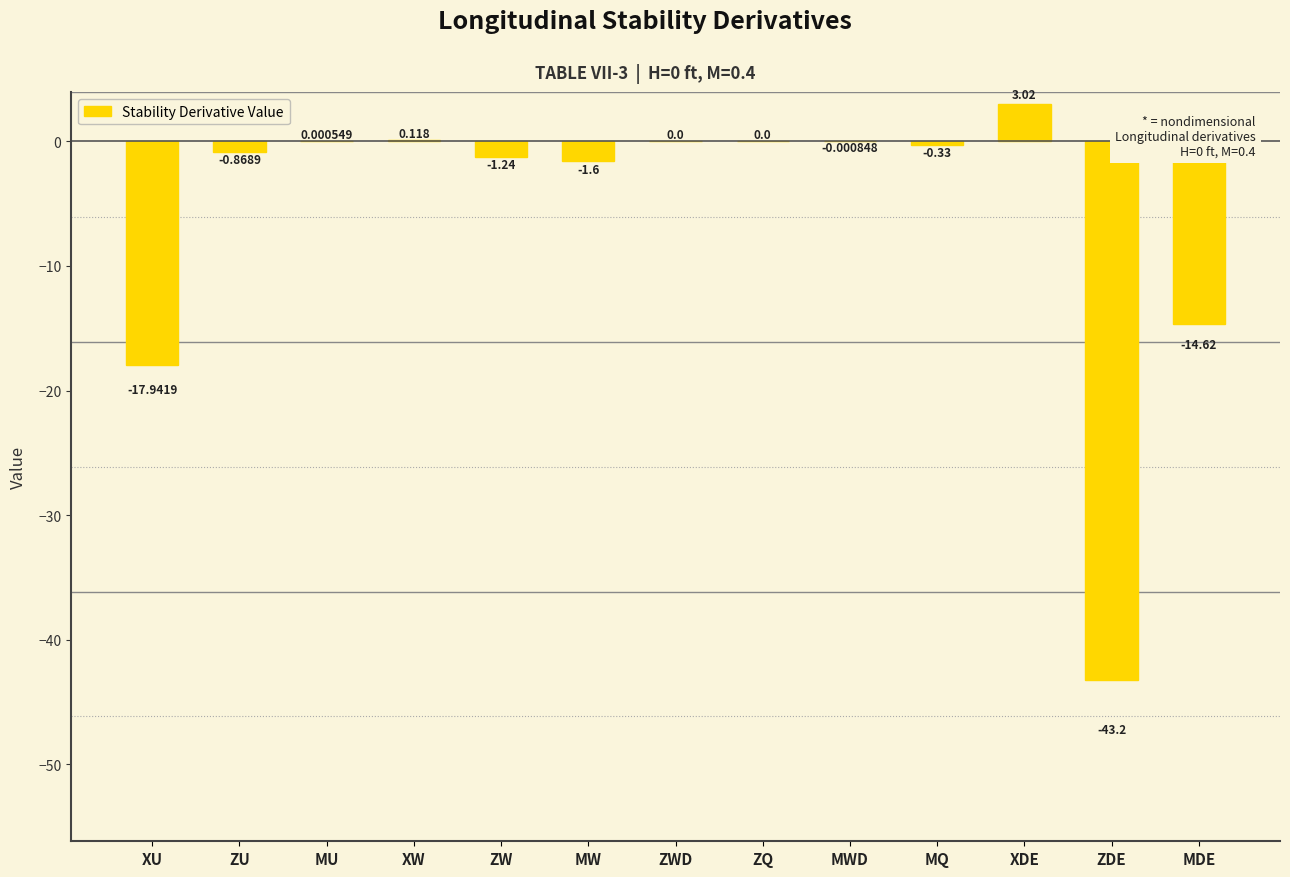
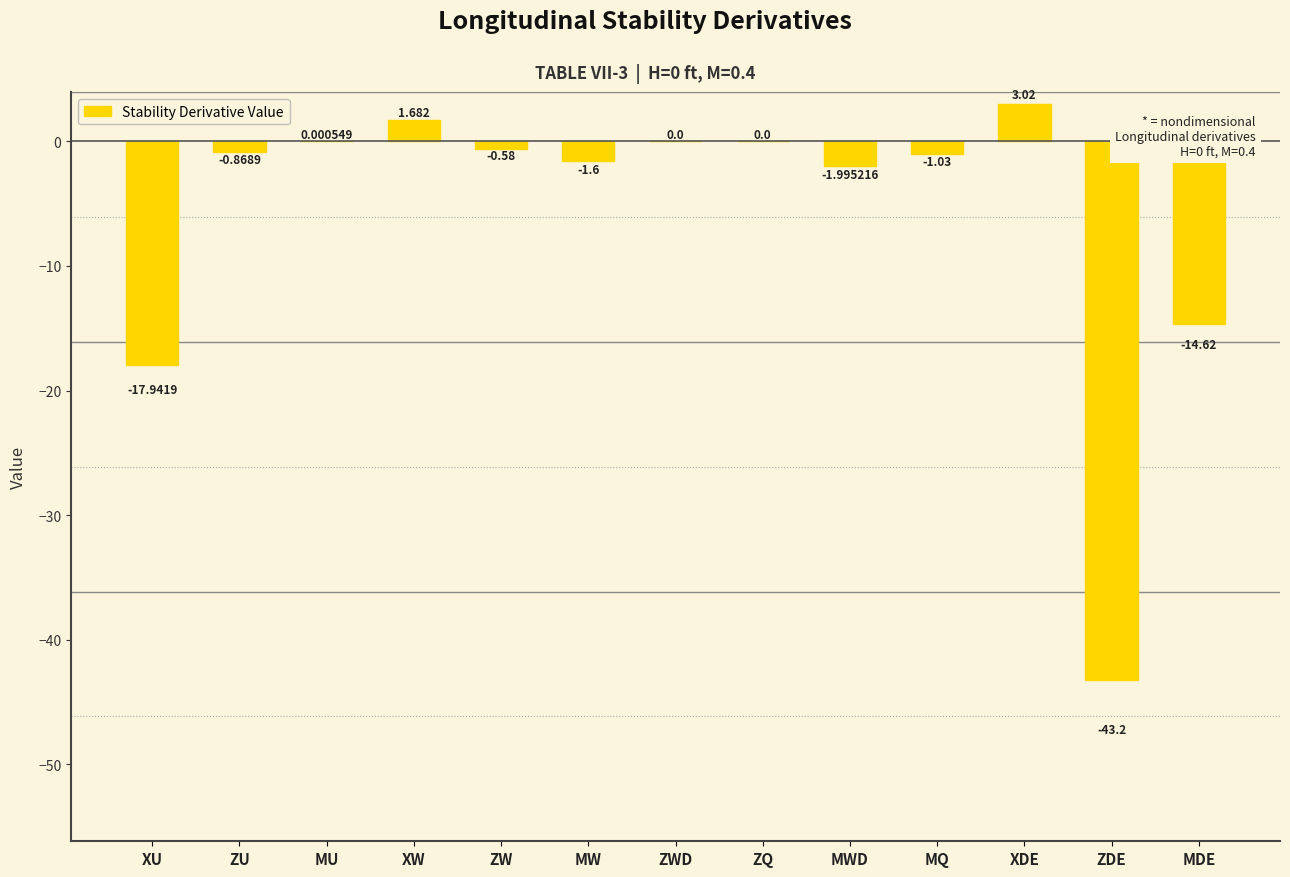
  {
    "XU": -17.9419,
    "ZU": -0.8689,
    "MU": 0.000549,
-   "XW": 0.118,
-   "ZW": -1.24,
+   "XW": 1.682,
+   "ZW": -0.58,
    "MW": -1.6,
    "ZWD": 0.0,
    "ZQ": 0.0,
-   "MWD": -0.000848,
-   "MQ": -0.33,
+   "MWD": -1.995216,
+   "MQ": -1.03,
    "XDE": 3.02,
    "MDE": -14.62
  }
